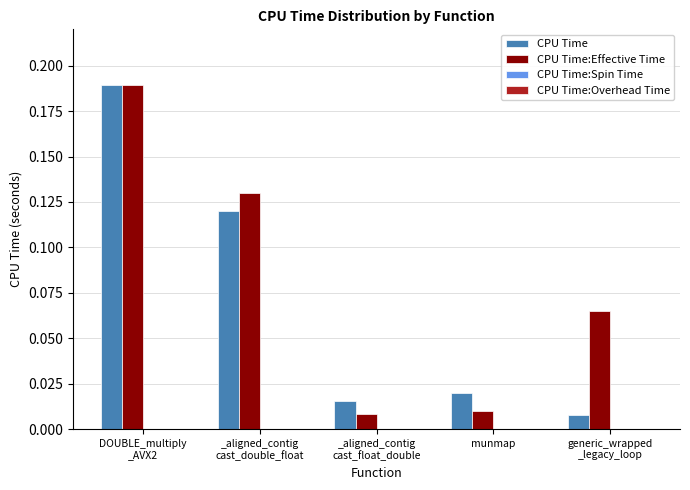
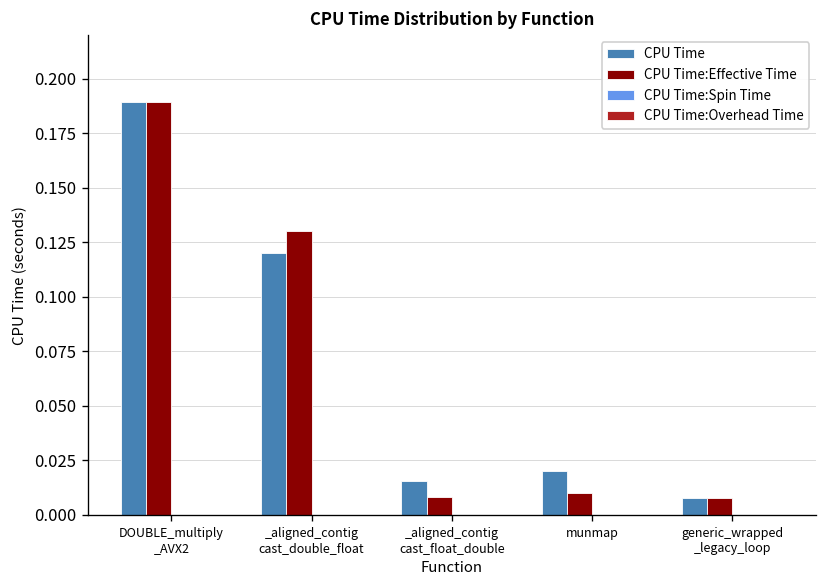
  {
    "CPU Time": {
      "DOUBLE_multiply _AVX2": 0.190,
      "_aligned_contig cast_double_float": 0.120,
      "_aligned_contig cast_float_double": 0.016,
      "munmap": 0.020,
      "generic_wrapped _legacy_loop": 0.008
    },
    "CPU Time:Effective Time": {
      "DOUBLE_multiply _AVX2": 0.190,
      "_aligned_contig cast_double_float": 0.130,
      "_aligned_contig cast_float_double": 0.008,
      "munmap": 0.010,
-     "generic_wrapped _legacy_loop": 0.065
+     "generic_wrapped _legacy_loop": 0.008
    },
    "CPU Time:Spin Time": {
      "DOUBLE_multiply _AVX2": 0.000,
      "_aligned_contig cast_double_float": 0.000,
      "_aligned_contig cast_float_double": 0.000,
      "munmap": 0.000,
      "generic_wrapped _legacy_loop": 0.000
    },
    "CPU Time:Overhead Time": {
      "DOUBLE_multiply _AVX2": 0.000,
      "_aligned_contig cast_double_float": 0.000,
      "_aligned_contig cast_float_double": 0.000,
      "munmap": 0.000,
      "generic_wrapped _legacy_loop": 0.000
    }
  }
